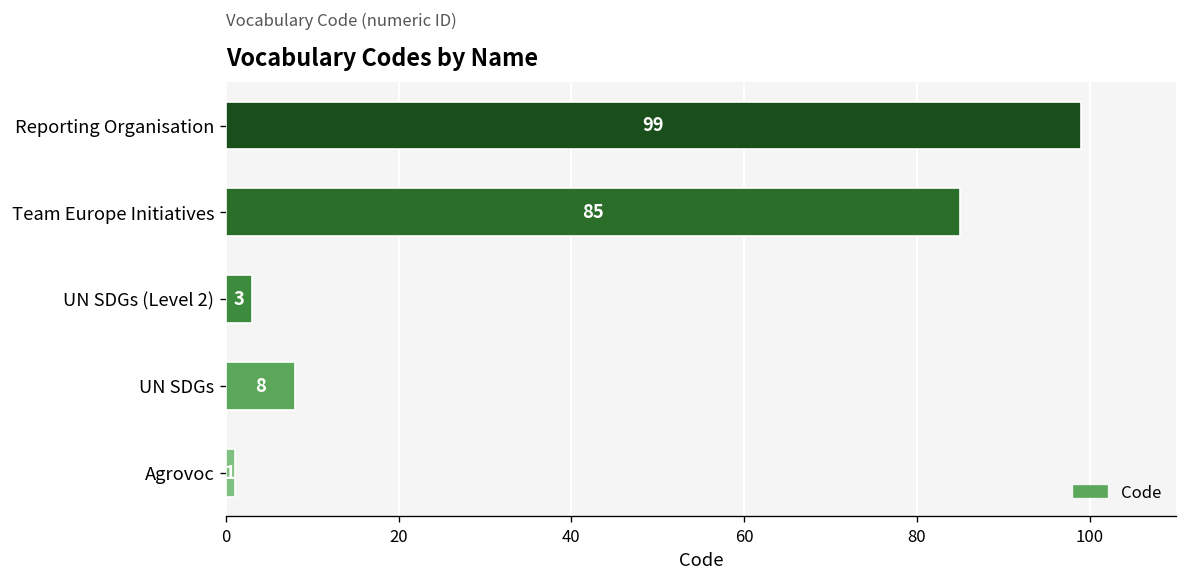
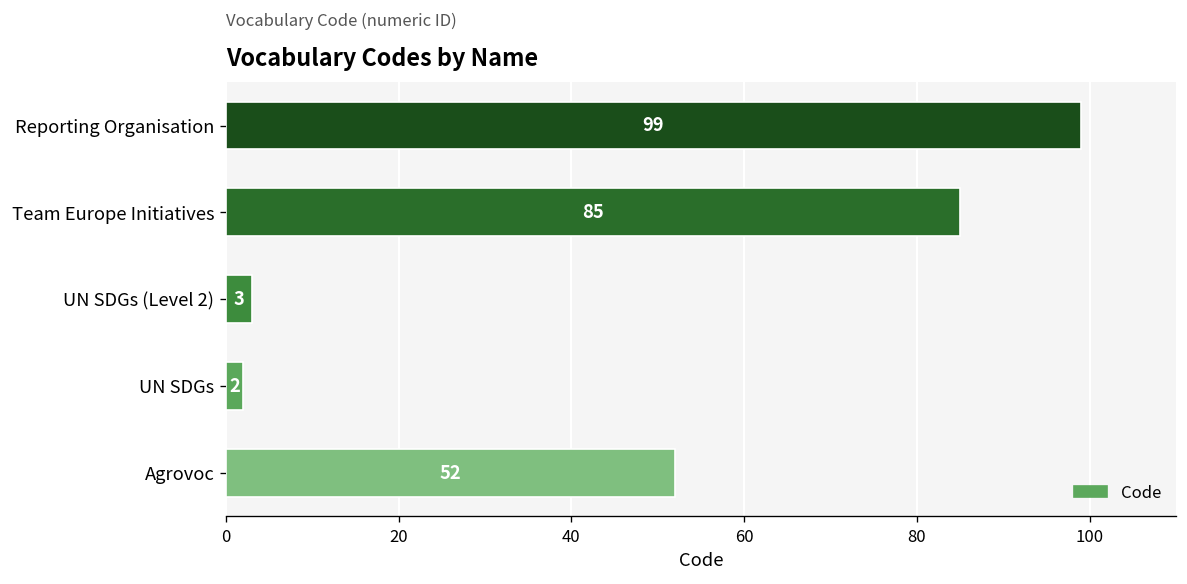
  {
    "Reporting Organisation": 99,
    "Team Europe Initiatives": 85,
    "UN SDGs (Level 2)": 3,
-   "UN SDGs": 8,
-   "Agrovoc": 1
+   "UN SDGs": 2,
+   "Agrovoc": 52
  }
